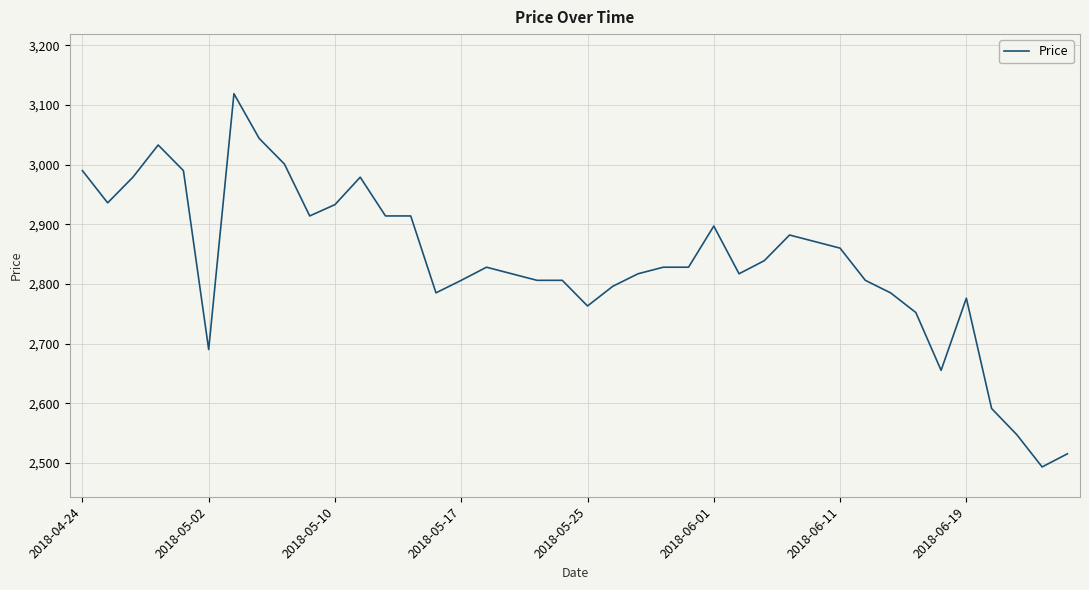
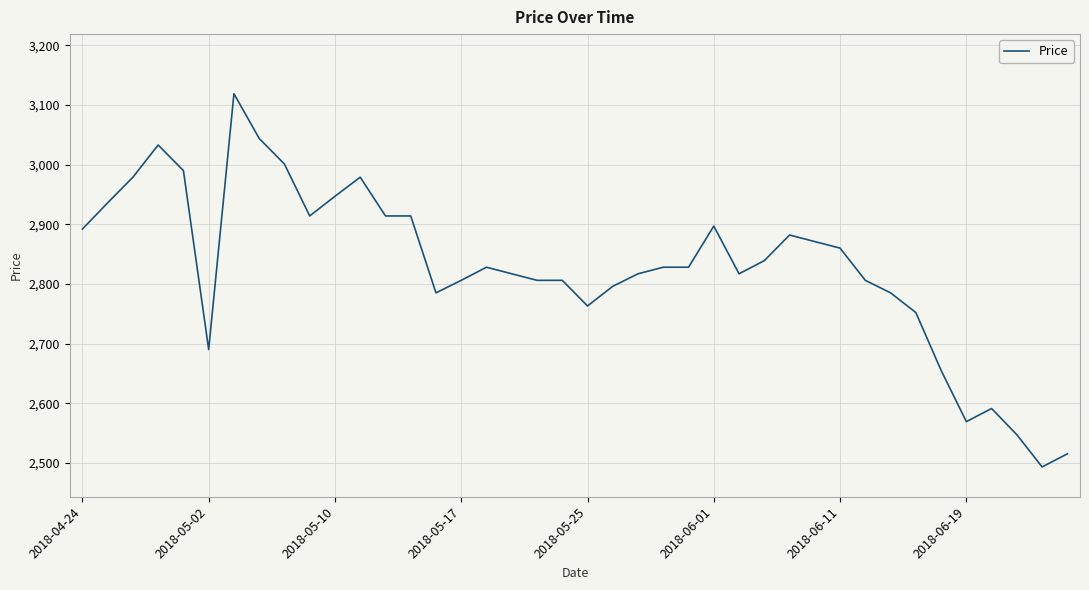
  {
-   "2018-04-24": "2,990",
+   "2018-04-24": "2,890",
    "2018-05-02": "2,690",
-   "2018-05-10": "2,930",
+   "2018-05-10": "2,950",
    "2018-05-17": "2,810",
    "2018-05-25": "2,760",
    "2018-06-01": "2,900",
    "2018-06-11": "2,860",
-   "2018-06-19": "2,780"
+   "2018-06-19": "2,570"
  }
